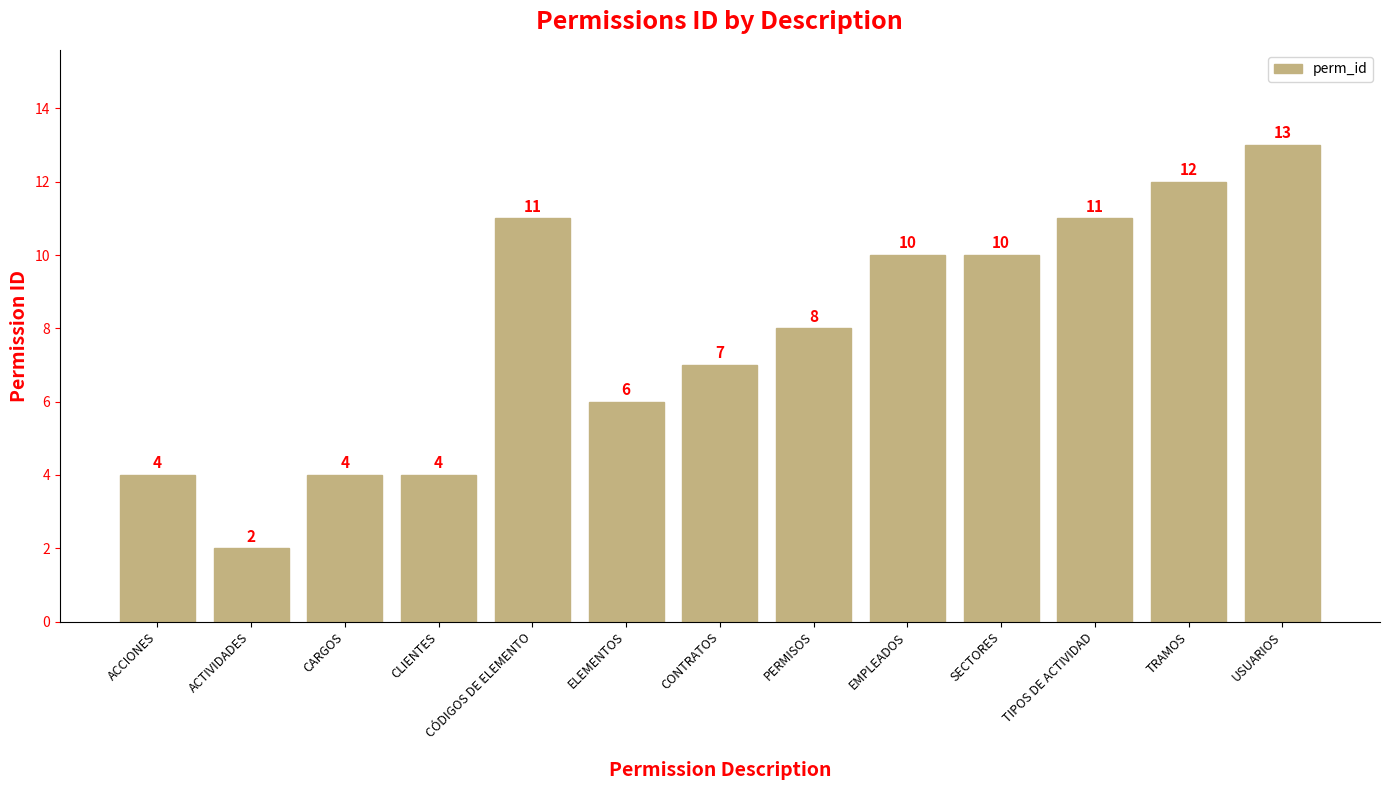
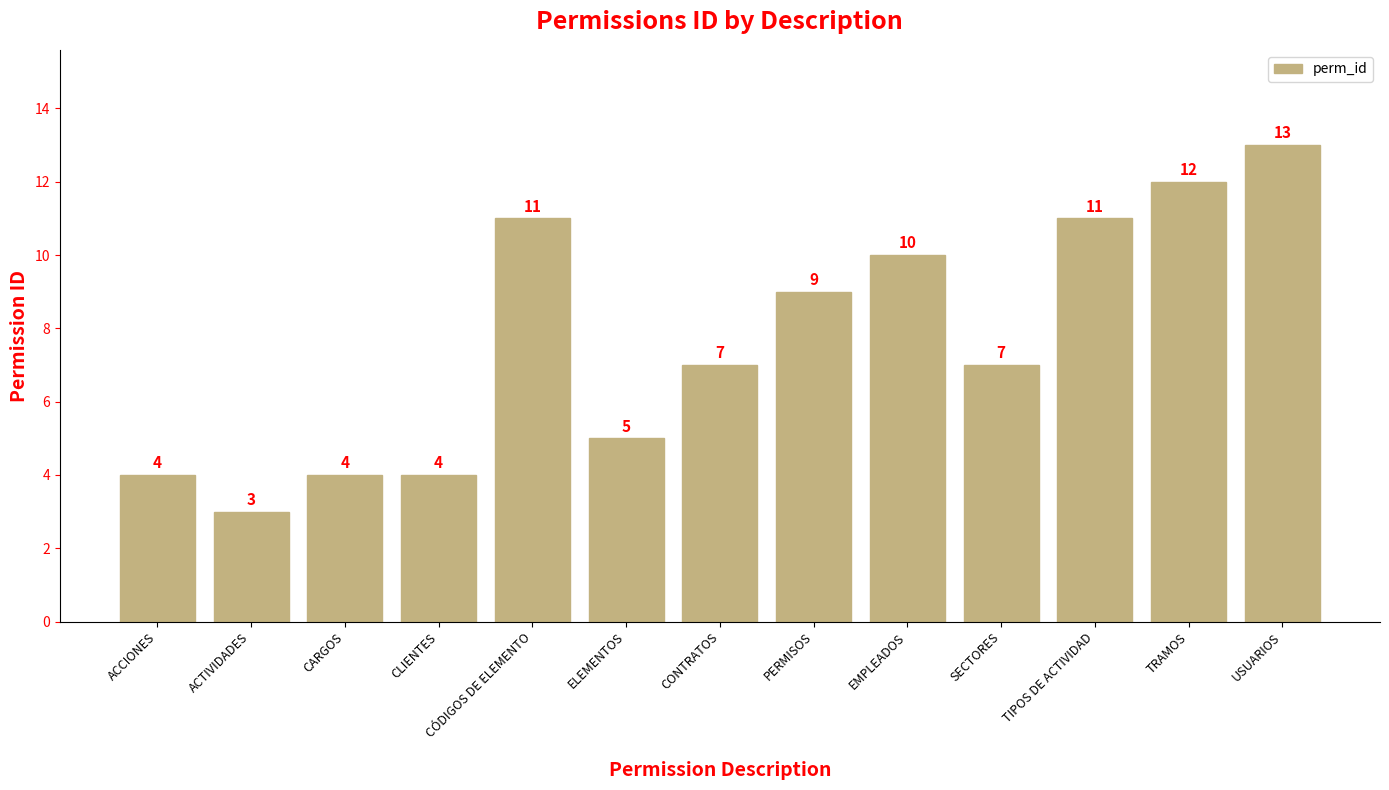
  {
    "ACCIONES": 4,
-   "ACTIVIDADES": 2,
+   "ACTIVIDADES": 3,
    "CARGOS": 4,
    "CLIENTES": 4,
    "CÓDIGOS DE ELEMENTO": 11,
-   "ELEMENTOS": 6,
+   "ELEMENTOS": 5,
    "CONTRATOS": 7,
-   "PERMISOS": 8,
+   "PERMISOS": 9,
    "EMPLEADOS": 10,
-   "SECTORES": 10,
+   "SECTORES": 7,
    "TIPOS DE ACTIVIDAD": 11,
    "TRAMOS": 12,
    "USUARIOS": 13
  }
